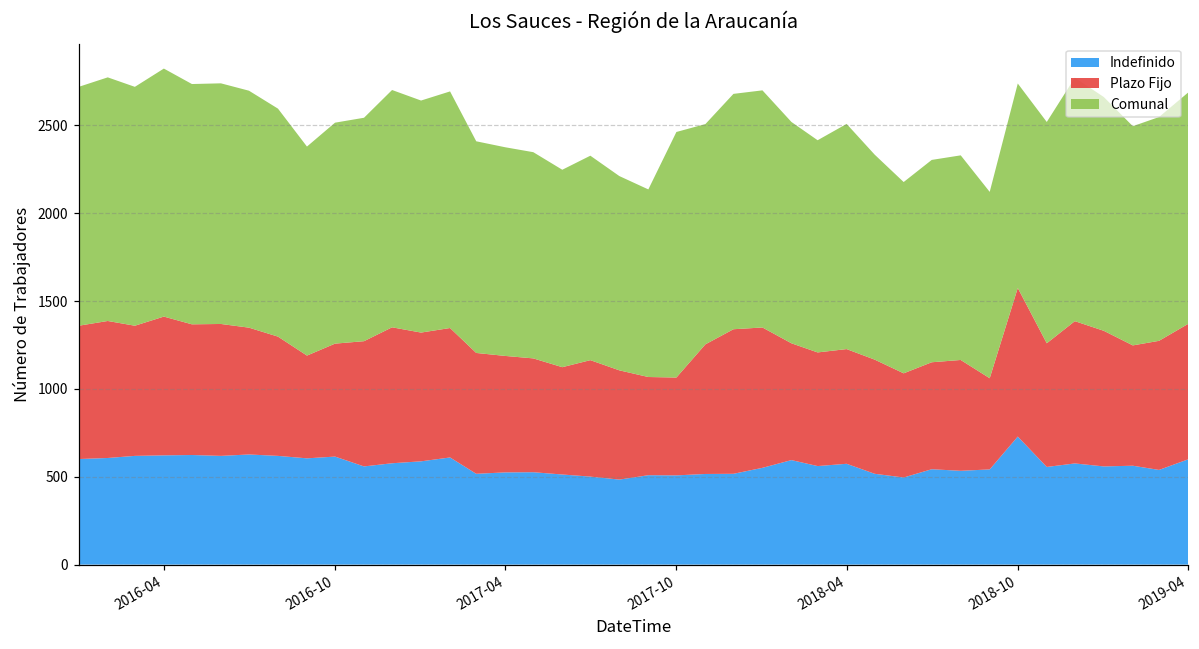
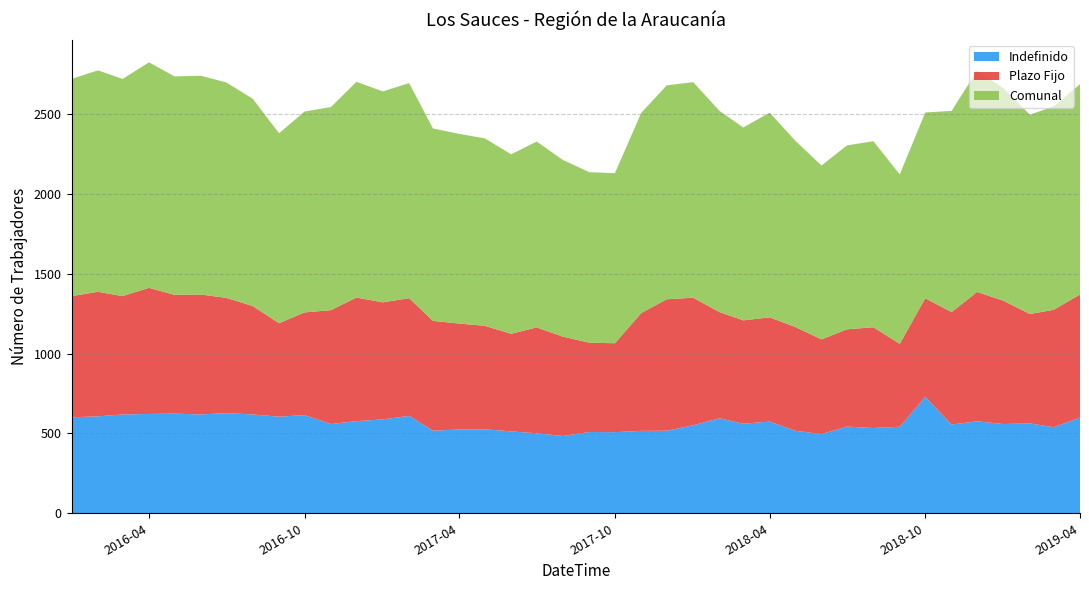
  {
    "Indefinido": {
      "2016-04": 620,
      "2016-10": 620,
      "2017-04": 530,
      "2017-10": 510,
      "2018-04": 570,
      "2018-10": 730,
      "2019-04": 600
    },
    "Plazo Fijo": {
      "2016-04": 790,
      "2016-10": 640,
      "2017-04": 660,
      "2017-10": 560,
      "2018-04": 650,
-     "2018-10": 850,
+     "2018-10": 620,
      "2019-04": 770
    },
    "Comunal": {
      "2016-04": 1410,
      "2016-10": 1260,
      "2017-04": 1190,
-     "2017-10": 1400,
+     "2017-10": 1070,
      "2018-04": 1280,
      "2018-10": 1160,
      "2019-04": 1320
    }
  }
